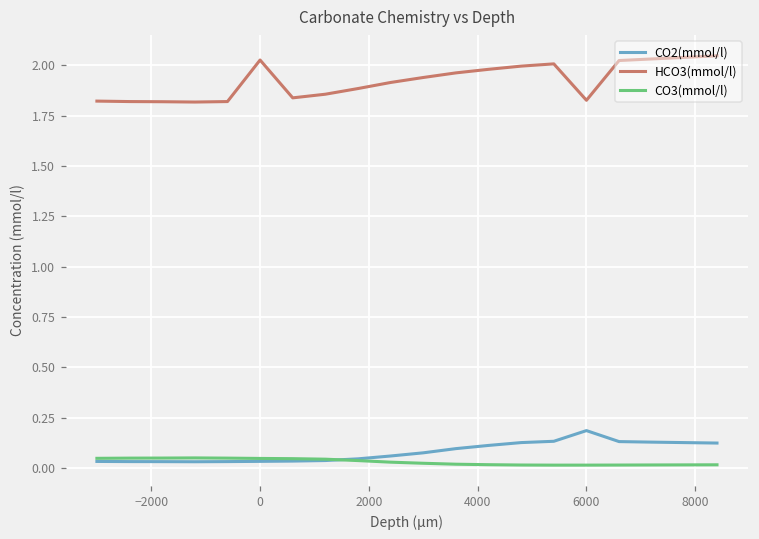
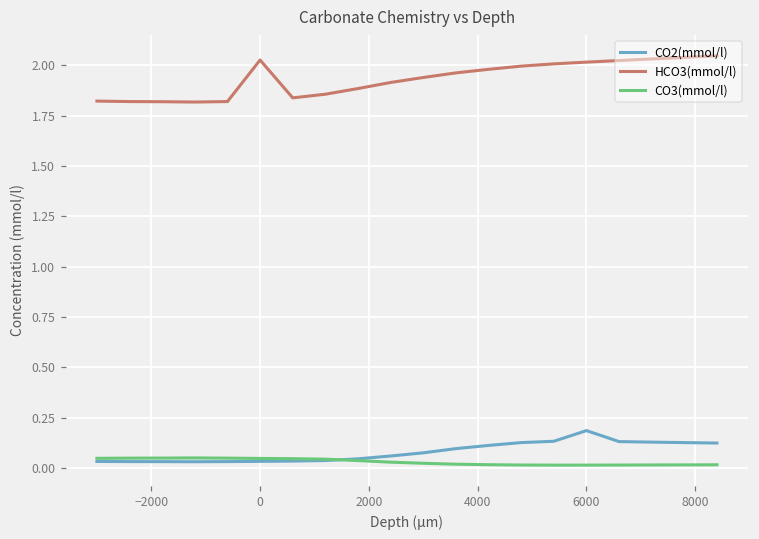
  {
    "CO2(mmol/l)": {
      "0": 0.03,
      "6000": 0.19
    },
    "HCO3(mmol/l)": {
      "0": 2.03,
-     "6000": 1.83
+     "6000": 2.02
    },
    "CO3(mmol/l)": {
      "0": 0.05,
      "6000": 0.01
    }
  }
